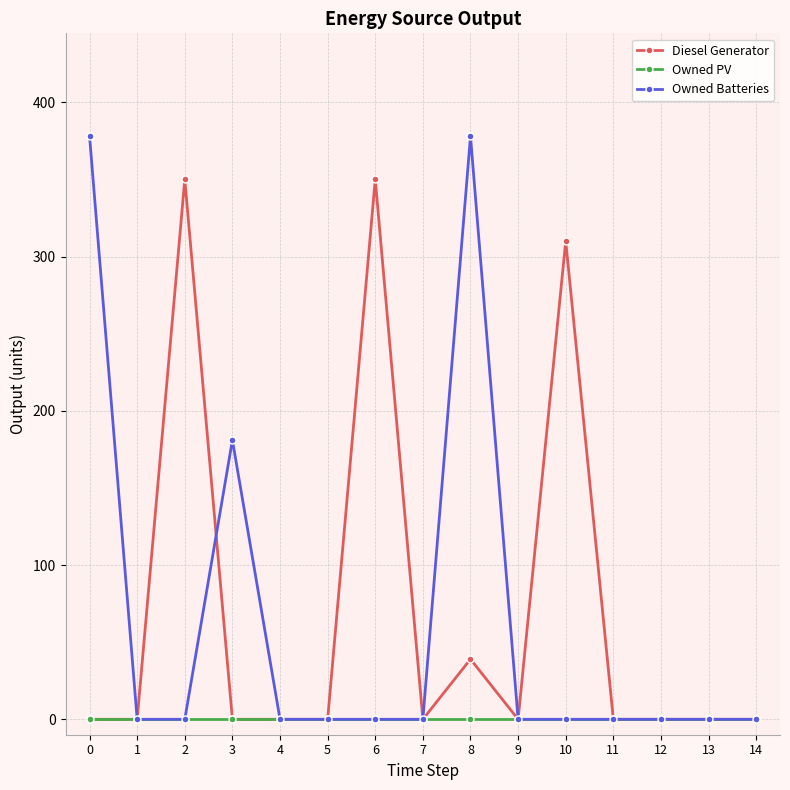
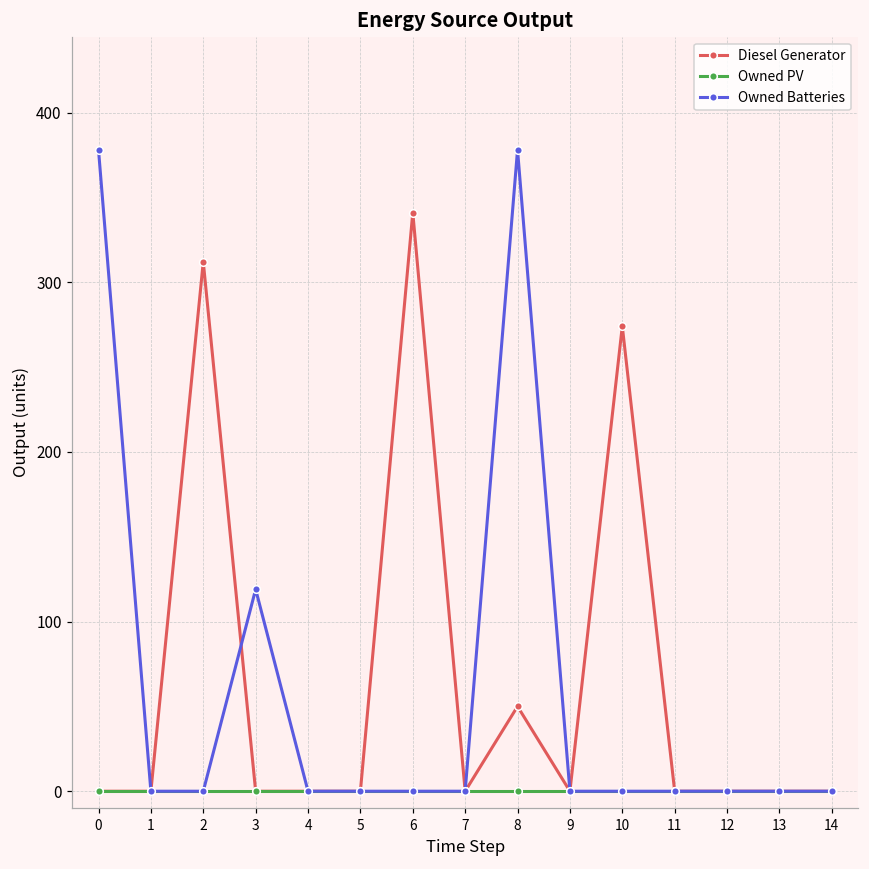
  {
    "Diesel Generator": {
-     "2": 350,
-     "6": 350,
-     "8": 39,
-     "10": 310
+     "2": 312,
+     "6": 341,
+     "8": 50,
+     "10": 274
    },
    "Owned PV": {
      "8": 0
    },
    "Owned Batteries": {
      "0": 378,
-     "3": 181,
+     "3": 119,
      "8": 378
    }
  }
